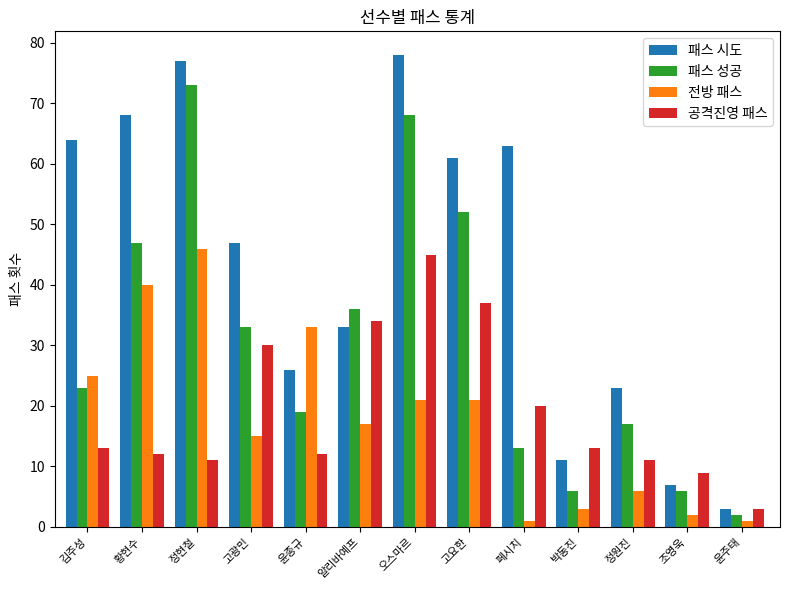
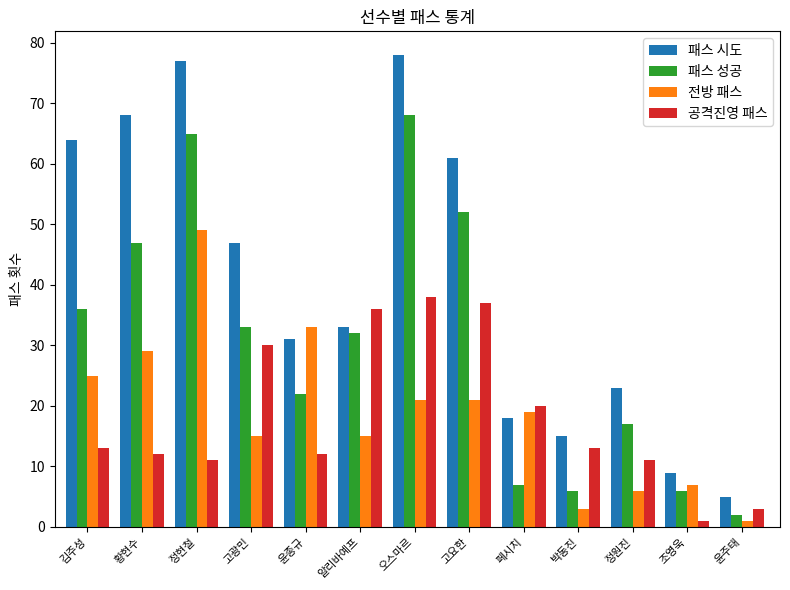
  {
    "패스 시도": {
      "김주성": 64,
      "황현수": 68,
      "정현철": 77,
      "고광민": 47,
-     "윤종규": 26,
+     "윤종규": 31,
      "알리바예프": 33,
      "오스마르": 78,
      "고요한": 61,
-     "페시치": 63,
-     "박동진": 11,
+     "페시치": 18,
+     "박동진": 15,
      "정원진": 23,
-     "조영욱": 7,
-     "윤주태": 3
+     "조영욱": 9,
+     "윤주태": 5
    },
    "패스 성공": {
-     "김주성": 23,
+     "김주성": 36,
      "황현수": 47,
-     "정현철": 73,
+     "정현철": 65,
      "고광민": 33,
-     "윤종규": 19,
-     "알리바예프": 36,
+     "윤종규": 22,
+     "알리바예프": 32,
      "오스마르": 68,
      "고요한": 52,
-     "페시치": 13,
+     "페시치": 7,
      "박동진": 6,
      "정원진": 17,
      "조영욱": 6,
      "윤주태": 2
    },
    "전방 패스": {
      "김주성": 25,
-     "황현수": 40,
-     "정현철": 46,
+     "황현수": 29,
+     "정현철": 49,
      "고광민": 15,
      "윤종규": 33,
-     "알리바예프": 17,
+     "알리바예프": 15,
      "오스마르": 21,
      "고요한": 21,
-     "페시치": 1,
+     "페시치": 19,
      "박동진": 3,
      "정원진": 6,
-     "조영욱": 2,
+     "조영욱": 7,
      "윤주태": 1
    },
    "공격진영 패스": {
      "김주성": 13,
      "황현수": 12,
      "정현철": 11,
      "고광민": 30,
      "윤종규": 12,
-     "알리바예프": 34,
-     "오스마르": 45,
+     "알리바예프": 36,
+     "오스마르": 38,
      "고요한": 37,
      "페시치": 20,
      "박동진": 13,
      "정원진": 11,
-     "조영욱": 9,
+     "조영욱": 1,
      "윤주태": 3
    }
  }
